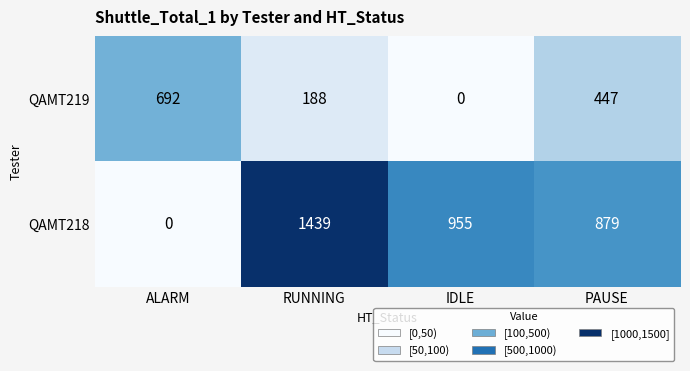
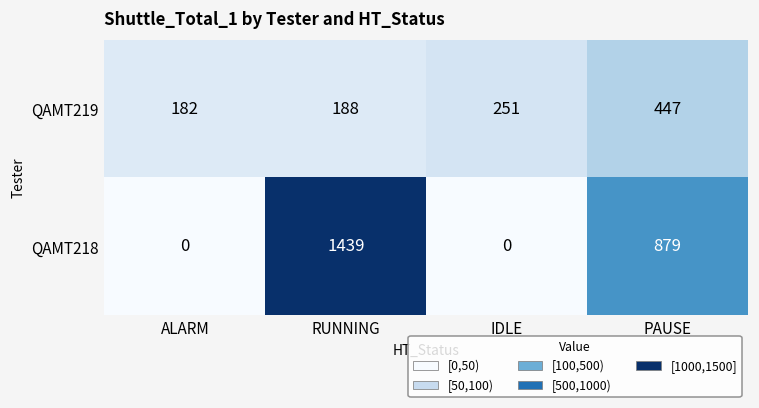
  {
    "QAMT219": {
-     "ALARM": 692,
+     "ALARM": 182,
      "RUNNING": 188,
-     "IDLE": 0,
+     "IDLE": 251,
      "PAUSE": 447
    },
    "QAMT218": {
      "ALARM": 0,
      "RUNNING": 1439,
-     "IDLE": 955,
+     "IDLE": 0,
      "PAUSE": 879
    }
  }
